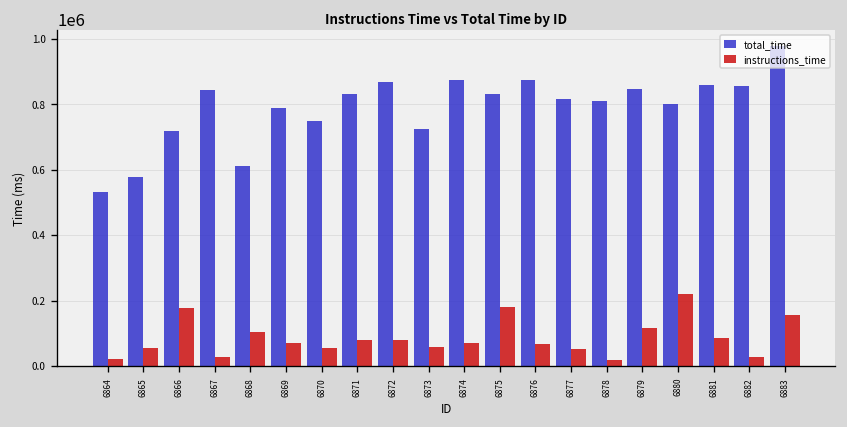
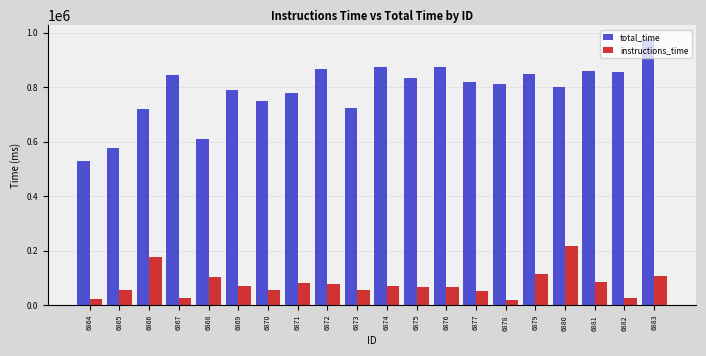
  {
    "total_time": {
      "6864": 530000,
      "6865": 580000,
      "6866": 720000,
      "6867": 850000,
      "6868": 610000,
      "6869": 790000,
      "6870": 750000,
-     "6871": 830000,
+     "6871": 780000,
      "6872": 870000,
      "6873": 730000,
      "6874": 870000,
      "6875": 830000,
      "6876": 880000,
      "6877": 820000,
      "6878": 810000,
      "6879": 850000,
      "6880": 800000,
      "6881": 860000,
      "6882": 860000
    },
    "instructions_time": {
      "6864": 20000,
      "6865": 50000,
      "6866": 180000,
      "6867": 30000,
      "6868": 100000,
      "6869": 70000,
      "6870": 50000,
      "6871": 80000,
      "6872": 80000,
      "6873": 60000,
      "6874": 70000,
-     "6875": 180000,
+     "6875": 70000,
      "6876": 70000,
      "6877": 50000,
      "6878": 20000,
      "6879": 110000,
      "6880": 220000,
      "6881": 90000,
      "6882": 30000,
-     "6883": 160000
+     "6883": 110000
    }
  }
